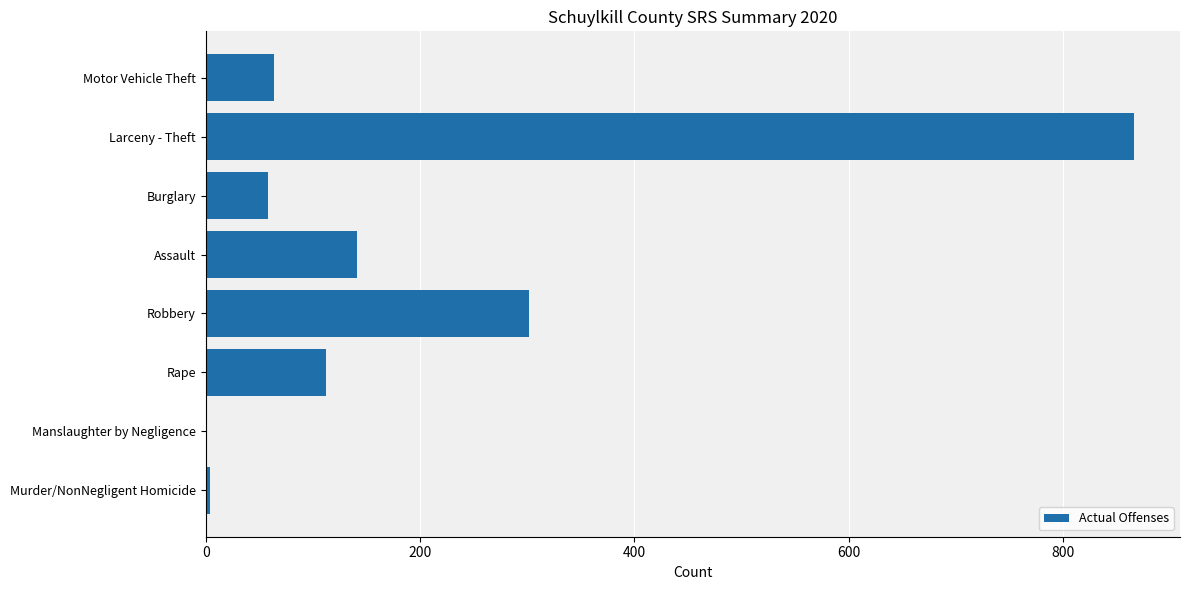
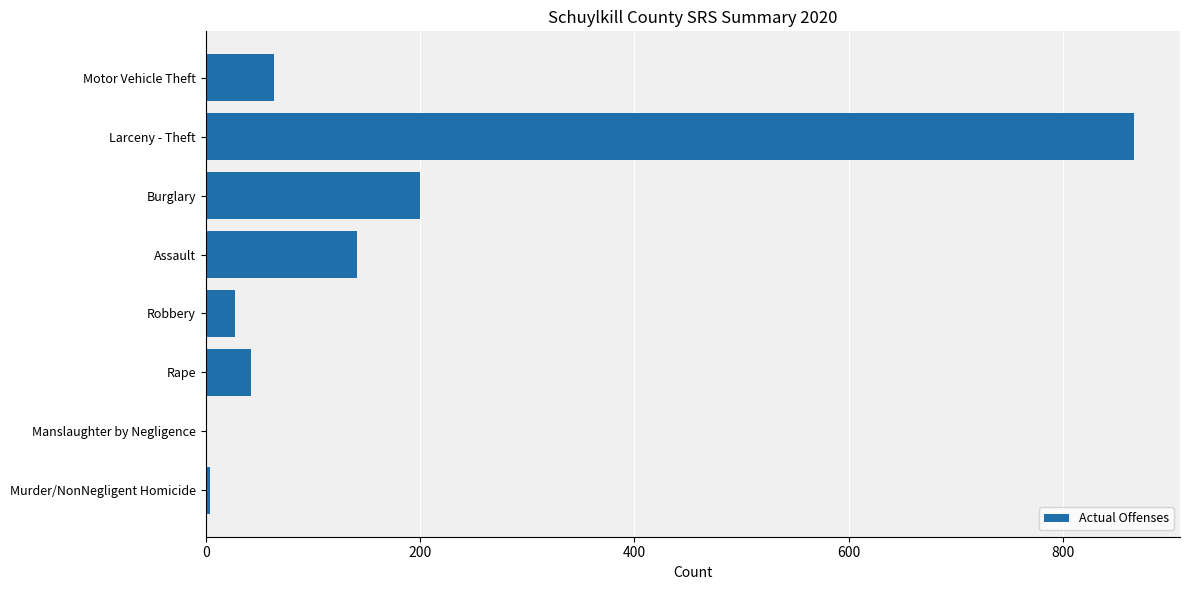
  {
    "Motor Vehicle Theft": 64,
    "Larceny - Theft": 866,
-   "Burglary": 58,
+   "Burglary": 200,
    "Assault": 141,
-   "Robbery": 302,
-   "Rape": 112,
+   "Robbery": 27,
+   "Rape": 42,
    "Manslaughter by Negligence": 0,
    "Murder/NonNegligent Homicide": 4
  }
